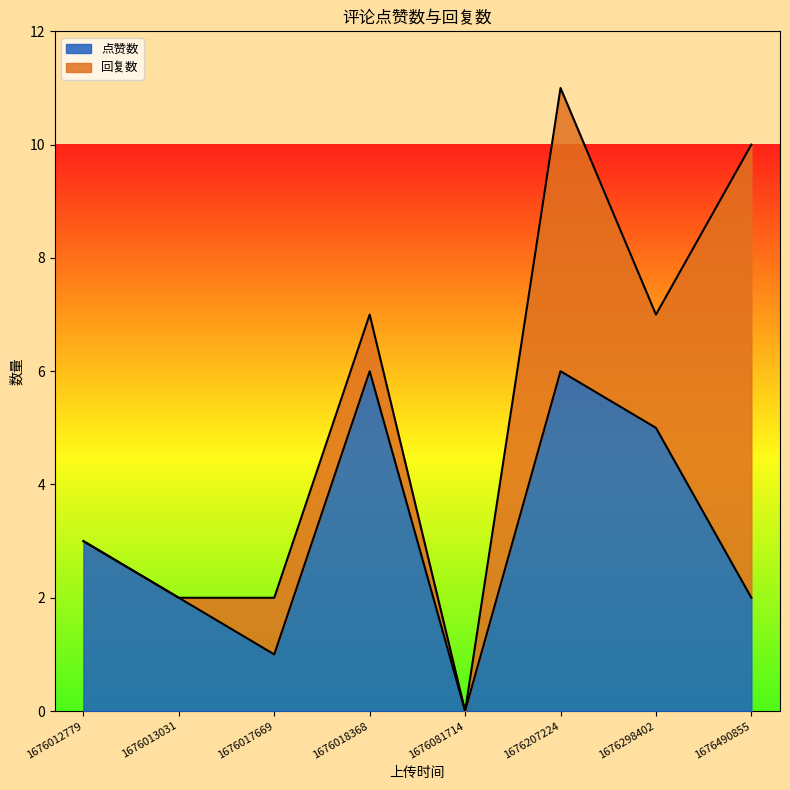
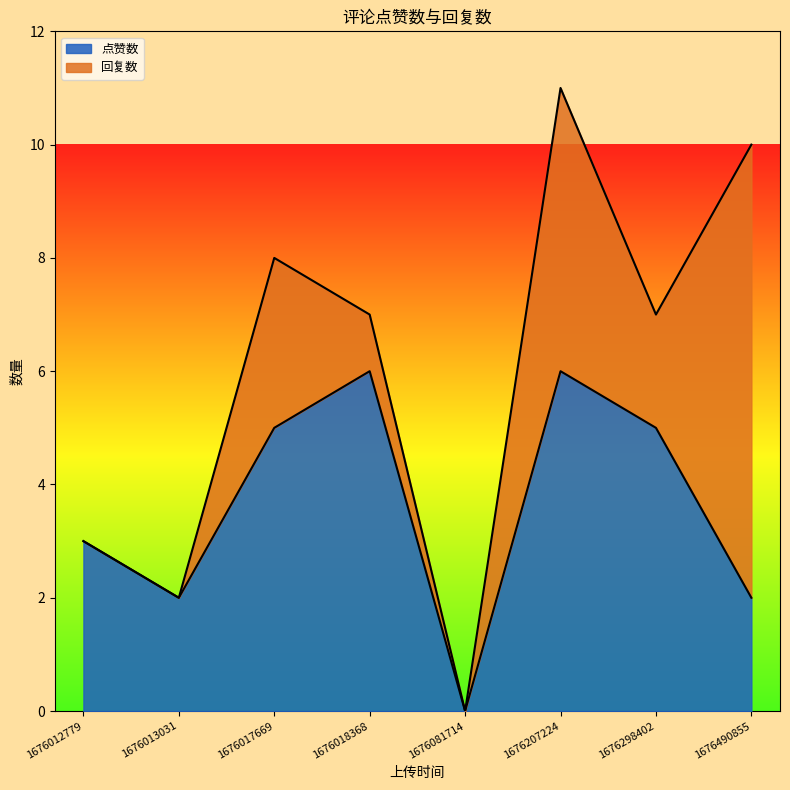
  {
    "点赞数": {
-     "1676017669": 1,
+     "1676017669": 5,
      "1676018368": 6,
      "1676207224": 6,
      "1676298402": 5,
      "1676490855": 2
    },
    "回复数": {
-     "1676017669": 1,
+     "1676017669": 3,
      "1676018368": 1,
      "1676207224": 5,
      "1676298402": 2,
      "1676490855": 8
    }
  }
